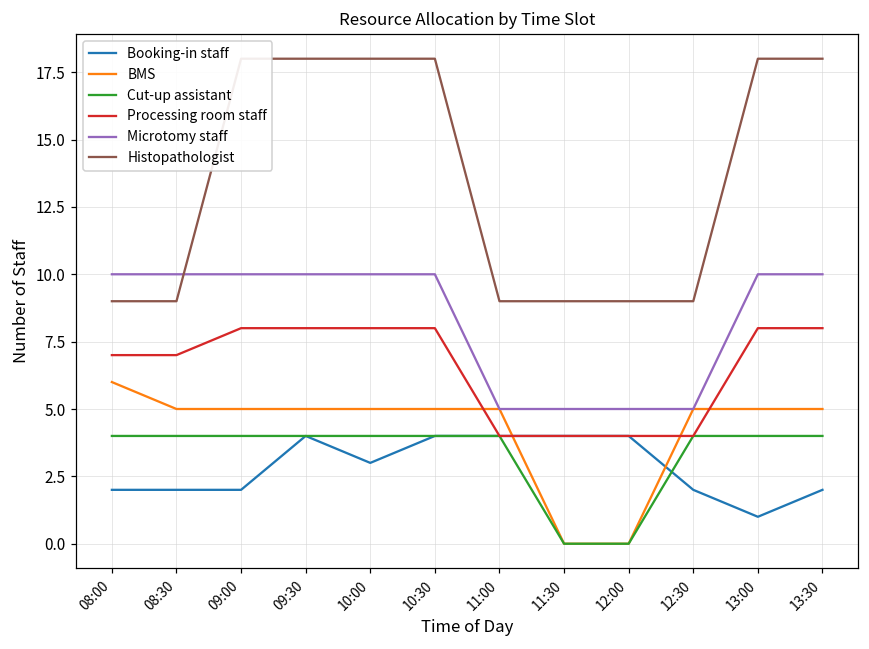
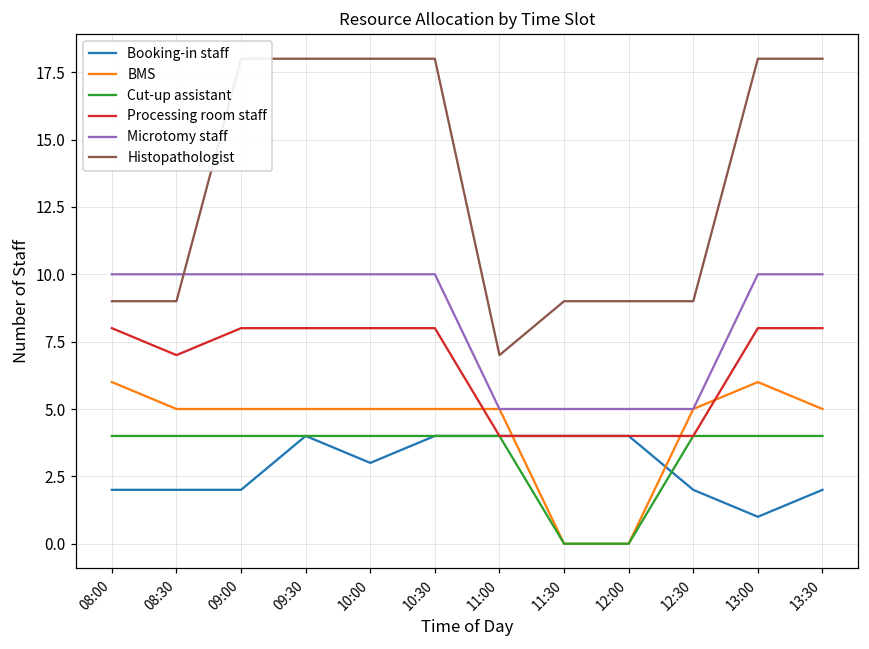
  {
    "Booking-in staff": {
      "08:00": 2,
      "08:30": 2,
      "09:00": 2,
      "10:00": 3,
      "12:30": 2,
      "13:00": 1,
      "13:30": 2
    },
    "BMS": {
      "08:00": 6,
      "08:30": 5,
      "09:00": 5,
      "09:30": 5,
      "10:00": 5,
      "10:30": 5,
-     "13:00": 5,
+     "13:00": 6,
      "13:30": 5
    },
    "Cut-up assistant": {
      "08:00": 4,
      "08:30": 4,
      "09:00": 4,
      "10:00": 4,
      "13:00": 4,
      "13:30": 4
    },
    "Processing room staff": {
-     "08:00": 7,
+     "08:00": 8,
      "08:30": 7,
      "09:00": 8,
      "09:30": 8,
      "10:00": 8,
      "10:30": 8,
      "13:00": 8,
      "13:30": 8
    },
    "Microtomy staff": {
      "08:00": 10,
      "08:30": 10,
      "09:00": 10,
      "09:30": 10,
      "10:00": 10,
      "10:30": 10,
      "11:30": 5,
      "12:00": 5,
      "13:00": 10,
      "13:30": 10
    },
    "Histopathologist": {
      "08:00": 9,
      "08:30": 9,
      "09:30": 18,
      "10:00": 18,
      "10:30": 18,
-     "11:00": 9,
+     "11:00": 7,
      "11:30": 9,
      "12:00": 9,
      "12:30": 9,
      "13:00": 18,
      "13:30": 18
    }
  }
